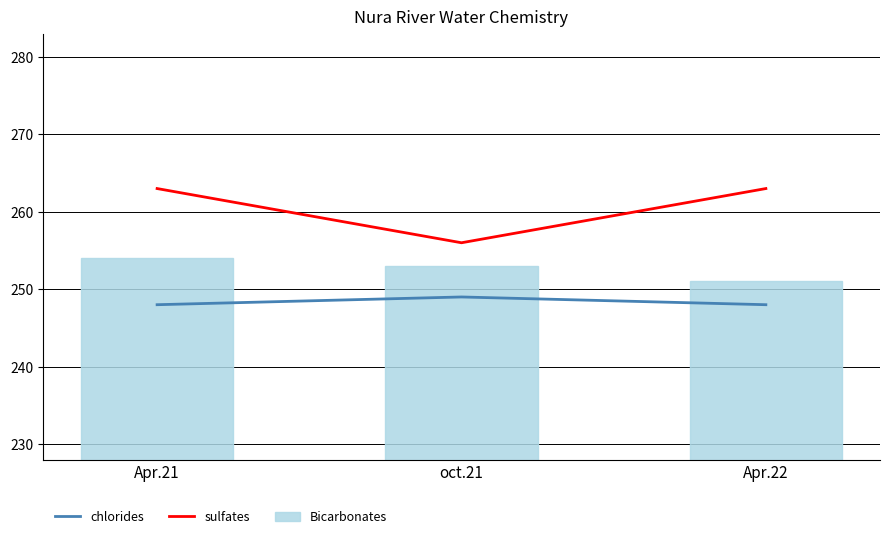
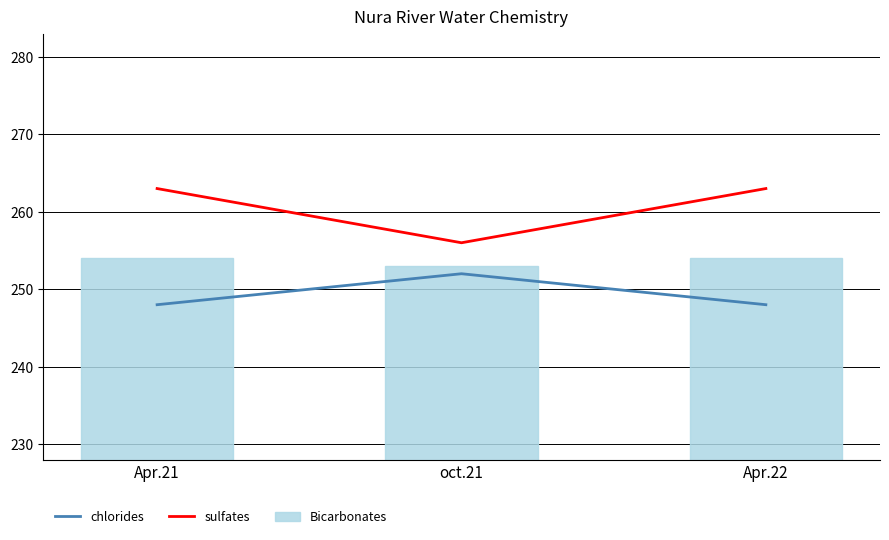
  {
    "chlorides": {
      "Apr.21": 248,
-     "oct.21": 249,
+     "oct.21": 252,
      "Apr.22": 248
    },
    "Bicarbonates": {
      "Apr.21": 254,
      "oct.21": 253,
-     "Apr.22": 251
+     "Apr.22": 254
    },
    "sulfates": {
      "Apr.21": 263,
      "oct.21": 256,
      "Apr.22": 263
    }
  }
